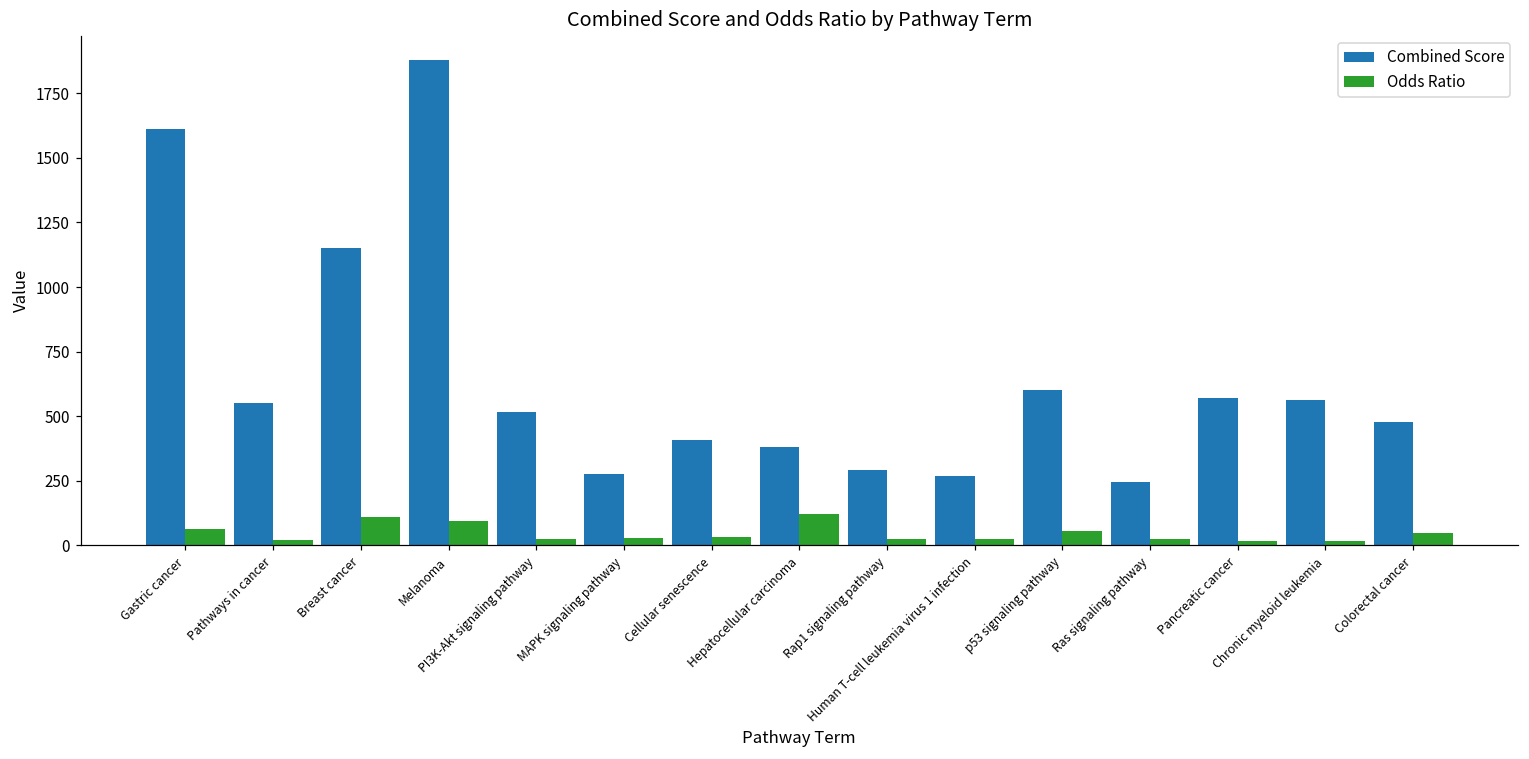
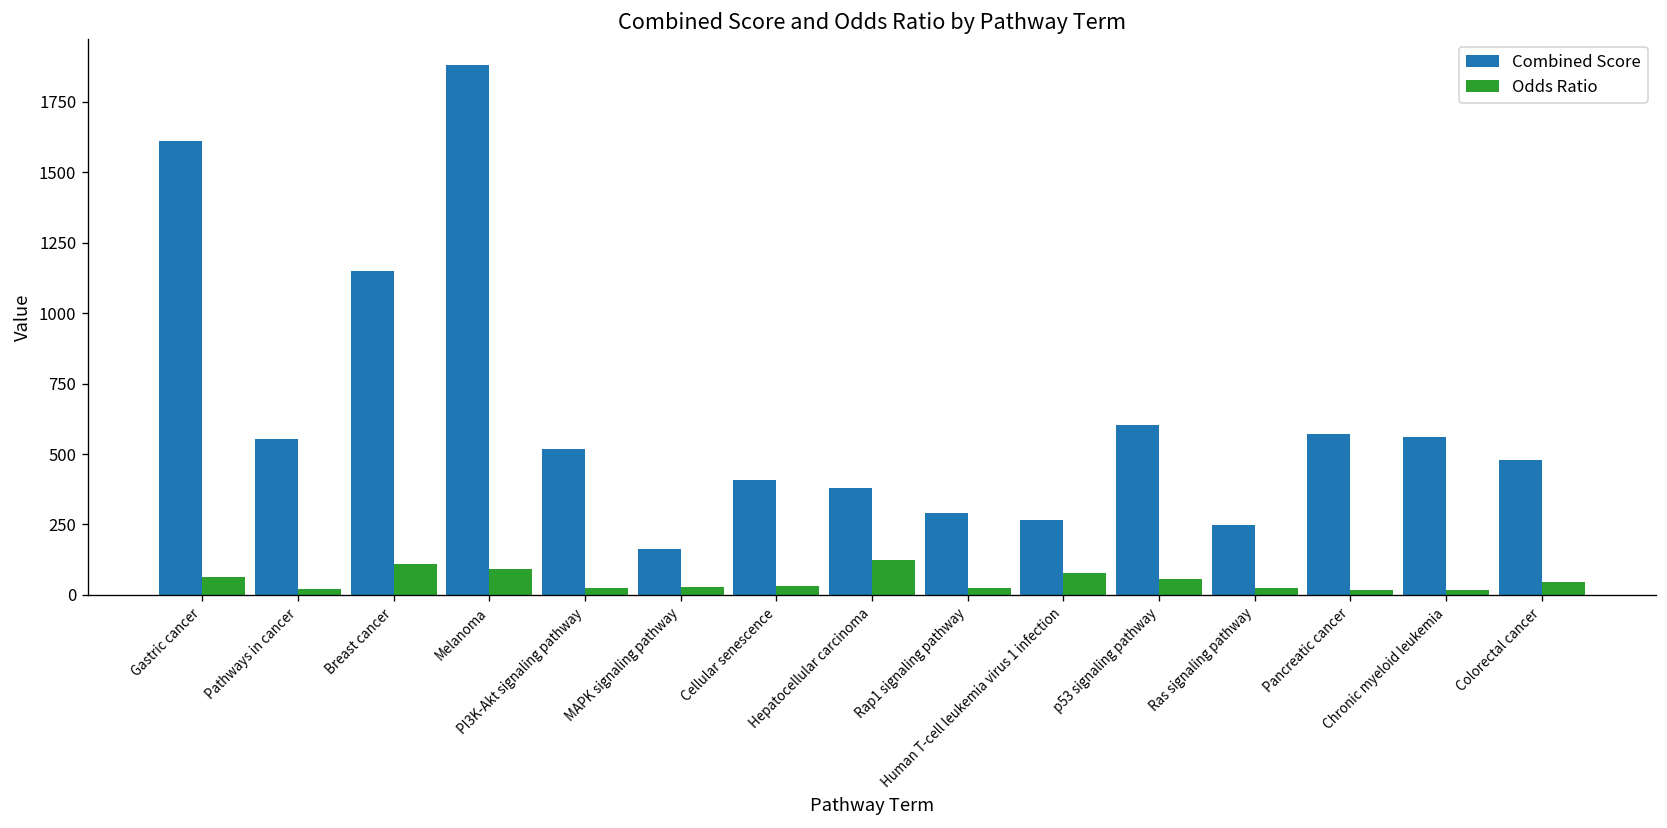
  {
    "Combined Score": {
      "Gastric cancer": 1610,
      "Pathways in cancer": 550,
      "Breast cancer": 1150,
      "Melanoma": 1880,
      "PI3K-Akt signaling pathway": 520,
-     "MAPK signaling pathway": 270,
+     "MAPK signaling pathway": 160,
      "Cellular senescence": 410,
      "Hepatocellular carcinoma": 380,
      "Rap1 signaling pathway": 290,
      "Human T-cell leukemia virus 1 infection": 270,
      "p53 signaling pathway": 600,
      "Ras signaling pathway": 250,
      "Pancreatic cancer": 570,
      "Chronic myeloid leukemia": 560,
      "Colorectal cancer": 480
    },
    "Odds Ratio": {
      "Gastric cancer": 60,
      "Pathways in cancer": 20,
      "Breast cancer": 110,
      "Melanoma": 90,
      "PI3K-Akt signaling pathway": 30,
      "MAPK signaling pathway": 30,
      "Cellular senescence": 30,
      "Hepatocellular carcinoma": 120,
      "Rap1 signaling pathway": 30,
-     "Human T-cell leukemia virus 1 infection": 20,
+     "Human T-cell leukemia virus 1 infection": 80,
      "p53 signaling pathway": 60,
      "Ras signaling pathway": 20,
      "Pancreatic cancer": 20,
      "Chronic myeloid leukemia": 20,
      "Colorectal cancer": 50
    }
  }
